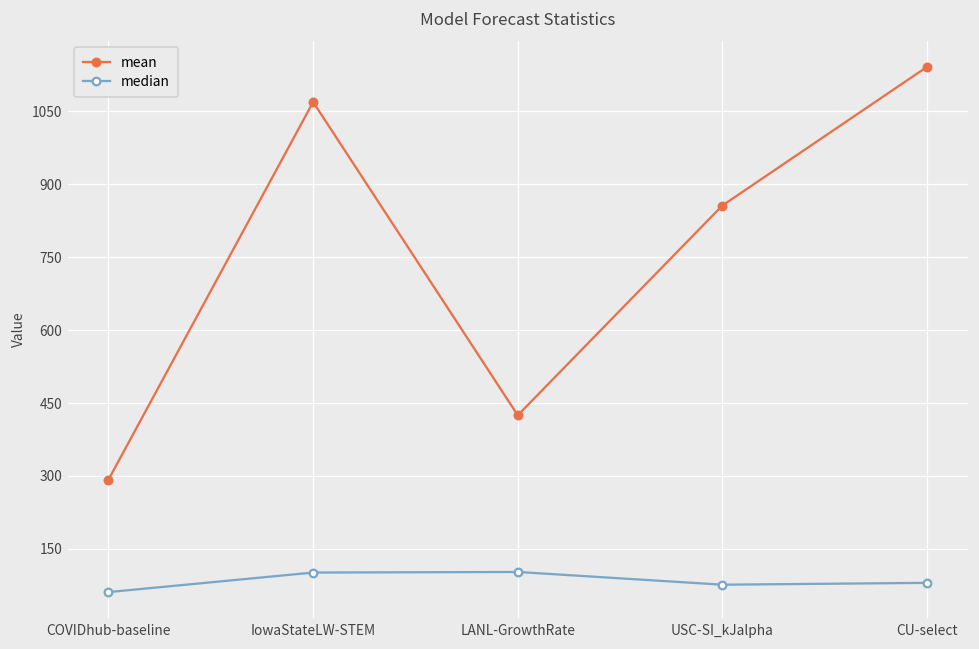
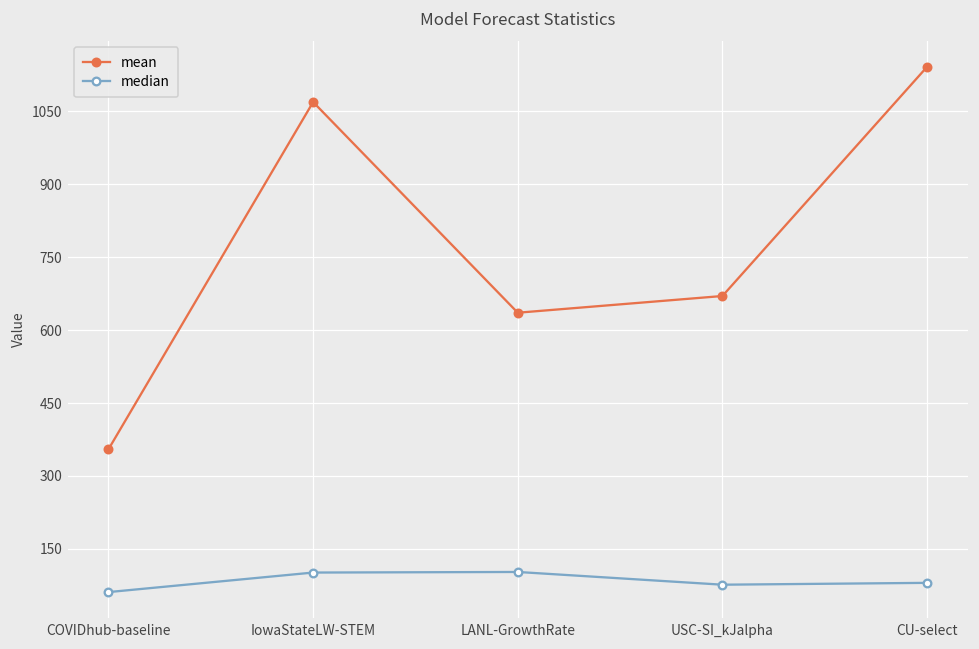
  {
    "mean": {
-     "COVIDhub-baseline": 290,
+     "COVIDhub-baseline": 350,
      "IowaStateLW-STEM": 1070,
-     "LANL-GrowthRate": 420,
-     "USC-SI_kJalpha": 860,
+     "LANL-GrowthRate": 640,
+     "USC-SI_kJalpha": 670,
      "CU-select": 1140
    },
    "median": {
      "COVIDhub-baseline": 60,
      "IowaStateLW-STEM": 100,
      "LANL-GrowthRate": 100,
      "USC-SI_kJalpha": 80,
      "CU-select": 80
    }
  }
